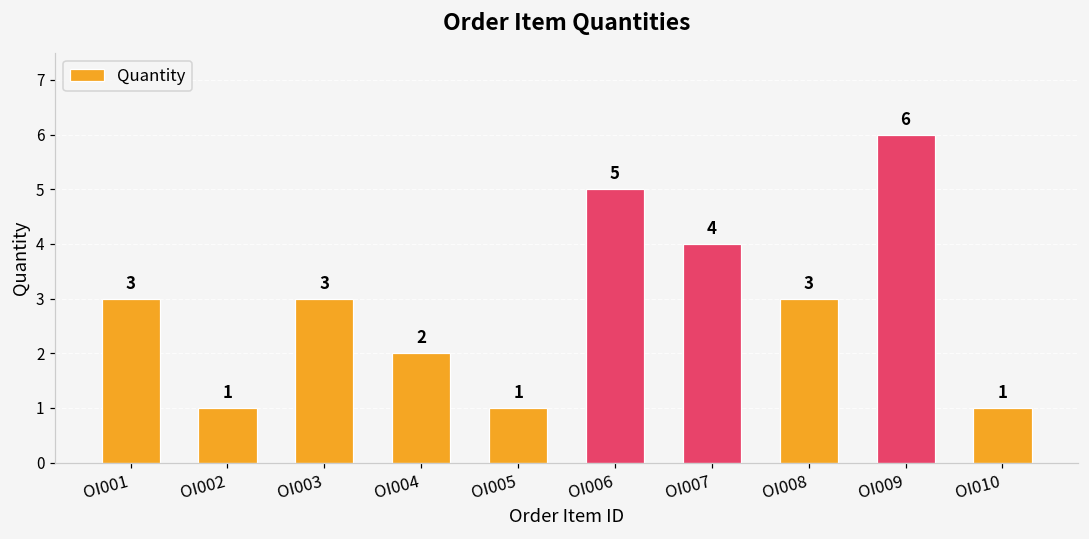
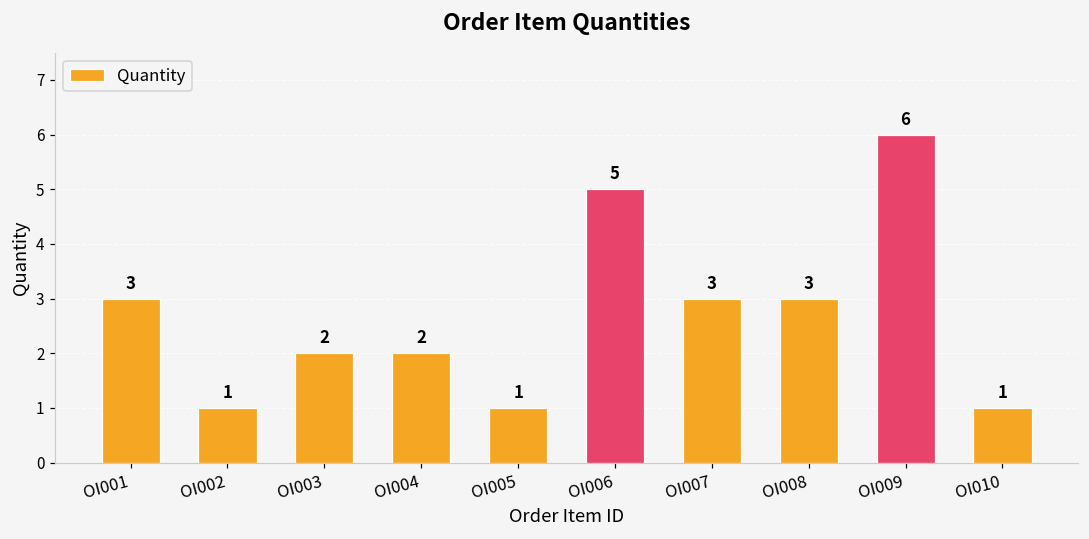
  {
    "OI001": 3,
    "OI002": 1,
-   "OI003": 3,
+   "OI003": 2,
    "OI004": 2,
    "OI005": 1,
    "OI006": 5,
-   "OI007": 4,
+   "OI007": 3,
    "OI008": 3,
    "OI009": 6,
    "OI010": 1
  }
